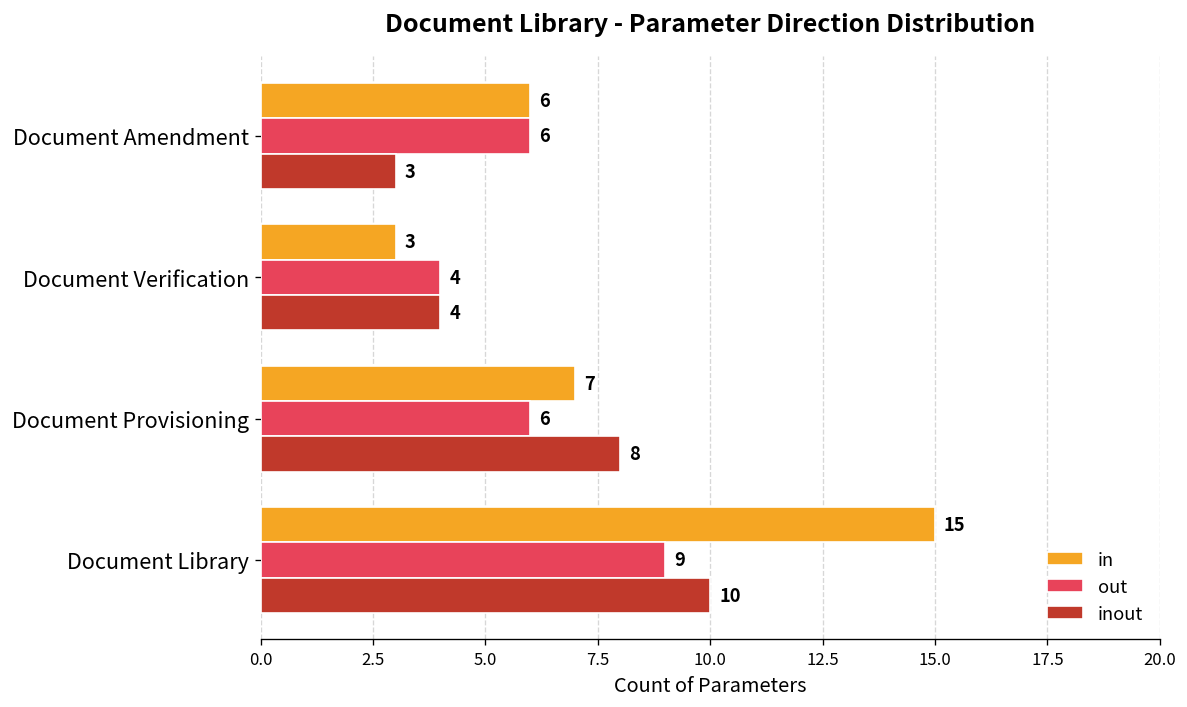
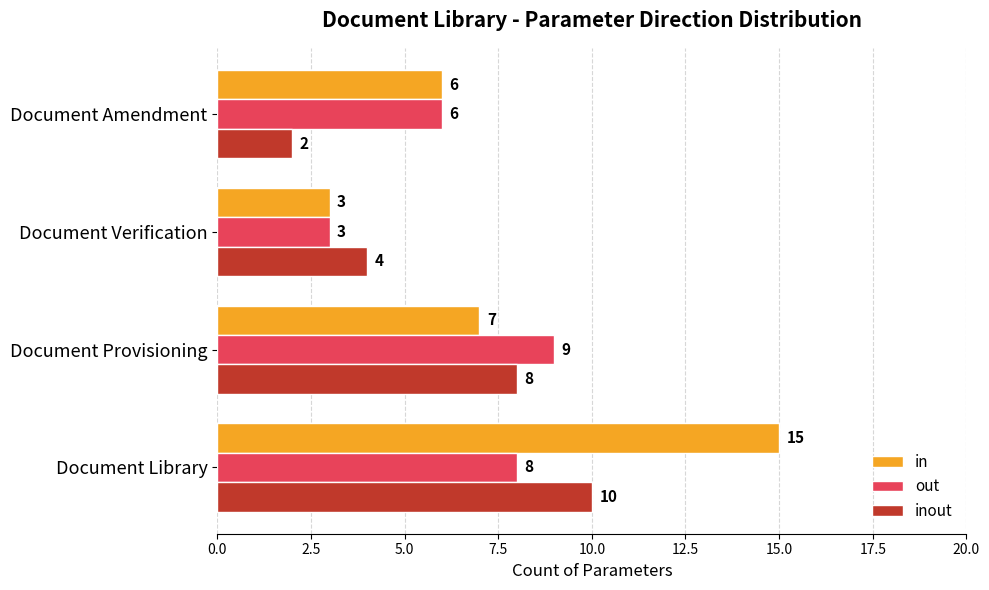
  {
    "in": {
      "Document Amendment": 6,
      "Document Verification": 3,
      "Document Provisioning": 7,
      "Document Library": 15
    },
    "out": {
      "Document Amendment": 6,
-     "Document Verification": 4,
-     "Document Provisioning": 6,
-     "Document Library": 9
+     "Document Verification": 3,
+     "Document Provisioning": 9,
+     "Document Library": 8
    },
    "inout": {
-     "Document Amendment": 3,
+     "Document Amendment": 2,
      "Document Verification": 4,
      "Document Provisioning": 8,
      "Document Library": 10
    }
  }
